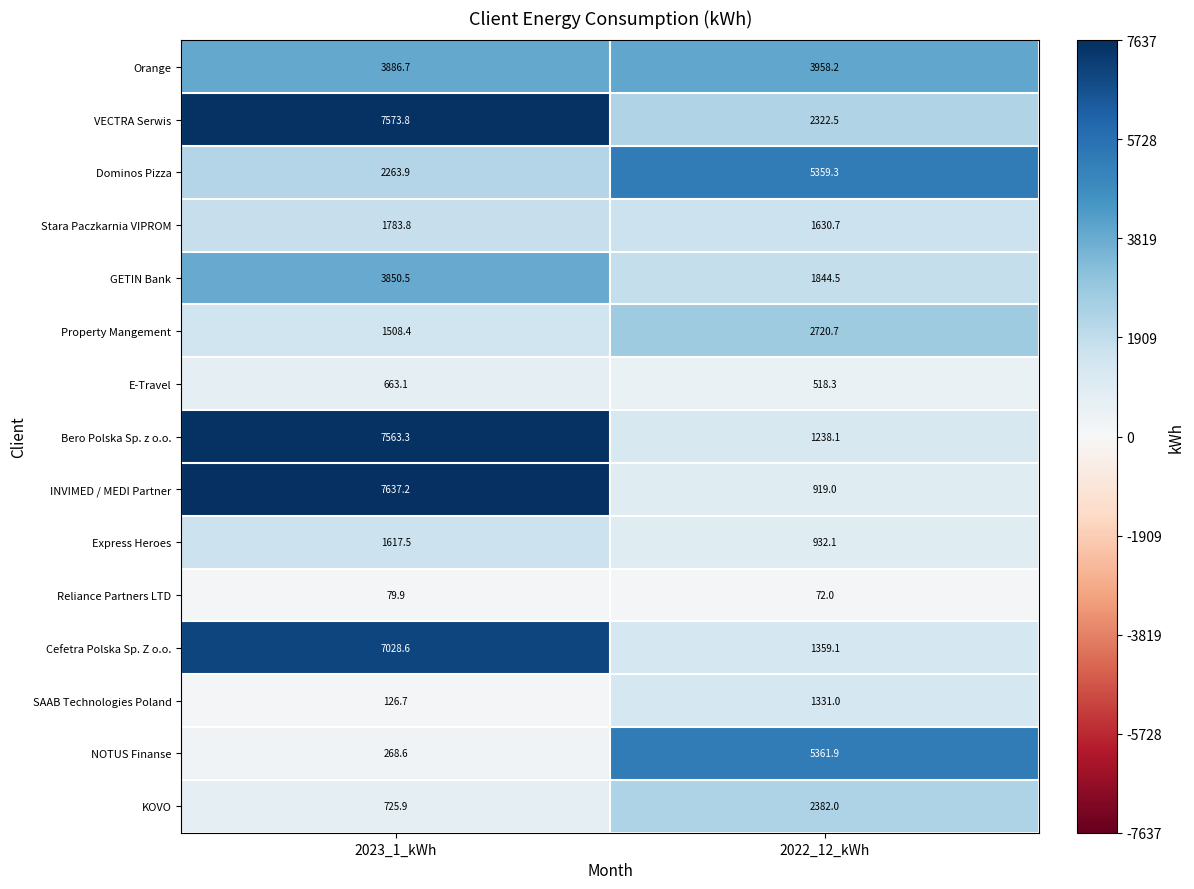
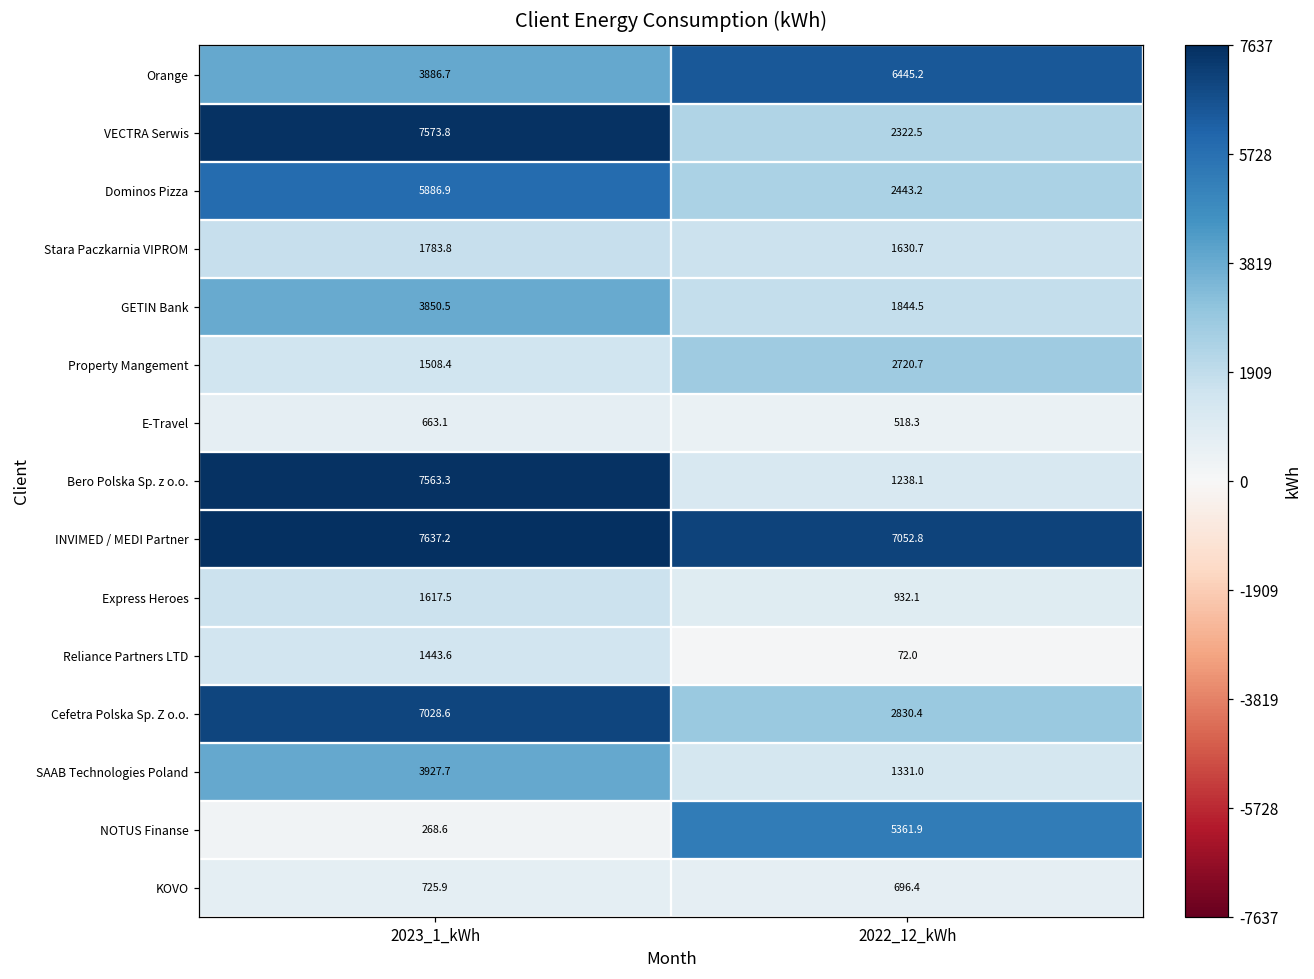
  {
    "Orange": {
      "2023_1_kWh": 3886.7,
-     "2022_12_kWh": 3958.2
+     "2022_12_kWh": 6445.2
    },
    "VECTRA Serwis": {
      "2023_1_kWh": 7573.8,
      "2022_12_kWh": 2322.5
    },
    "Dominos Pizza": {
-     "2023_1_kWh": 2263.9,
-     "2022_12_kWh": 5359.3
+     "2023_1_kWh": 5886.9,
+     "2022_12_kWh": 2443.2
    },
    "Stara Paczkarnia VIPROM": {
      "2023_1_kWh": 1783.8,
      "2022_12_kWh": 1630.7
    },
    "GETIN Bank": {
      "2023_1_kWh": 3850.5,
      "2022_12_kWh": 1844.5
    },
    "Property Mangement": {
      "2023_1_kWh": 1508.4,
      "2022_12_kWh": 2720.7
    },
    "E-Travel": {
      "2023_1_kWh": 663.1,
      "2022_12_kWh": 518.3
    },
    "Bero Polska Sp. z o.o.": {
      "2023_1_kWh": 7563.3,
      "2022_12_kWh": 1238.1
    },
    "INVIMED / MEDI Partner": {
      "2023_1_kWh": 7637.2,
-     "2022_12_kWh": 919.0
+     "2022_12_kWh": 7052.8
    },
    "Express Heroes": {
      "2023_1_kWh": 1617.5,
      "2022_12_kWh": 932.1
    },
    "Reliance Partners LTD": {
-     "2023_1_kWh": 79.9,
+     "2023_1_kWh": 1443.6,
      "2022_12_kWh": 72.0
    },
    "Cefetra Polska Sp. Z o.o.": {
      "2023_1_kWh": 7028.6,
-     "2022_12_kWh": 1359.1
+     "2022_12_kWh": 2830.4
    },
    "SAAB Technologies Poland": {
-     "2023_1_kWh": 126.7,
+     "2023_1_kWh": 3927.7,
      "2022_12_kWh": 1331.0
    },
    "NOTUS Finanse": {
      "2023_1_kWh": 268.6,
      "2022_12_kWh": 5361.9
    },
    "KOVO": {
      "2023_1_kWh": 725.9,
-     "2022_12_kWh": 2382.0
+     "2022_12_kWh": 696.4
    }
  }
